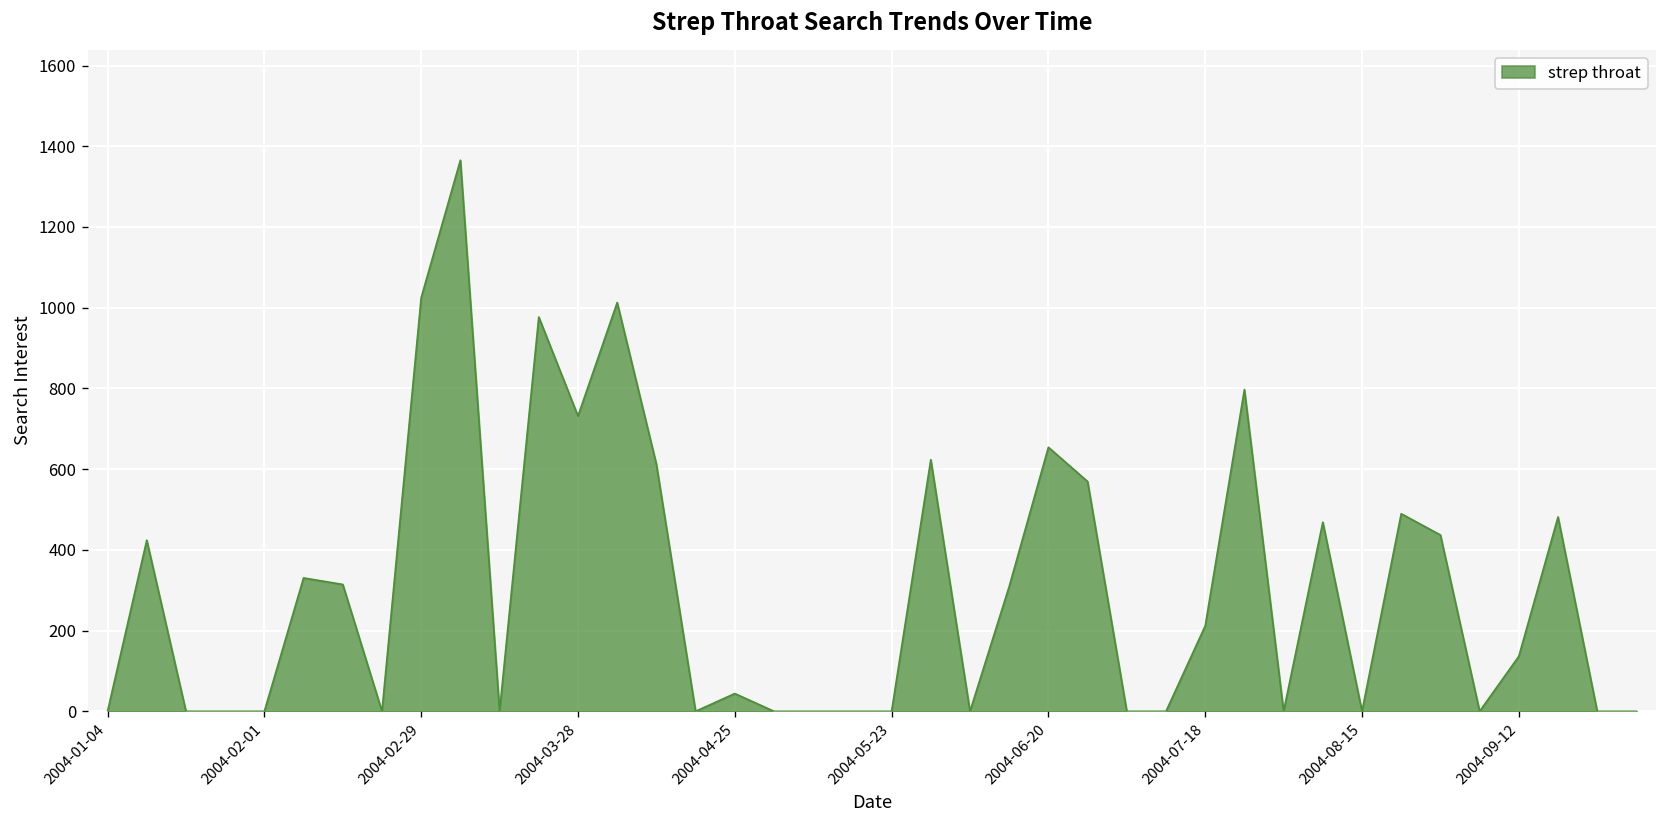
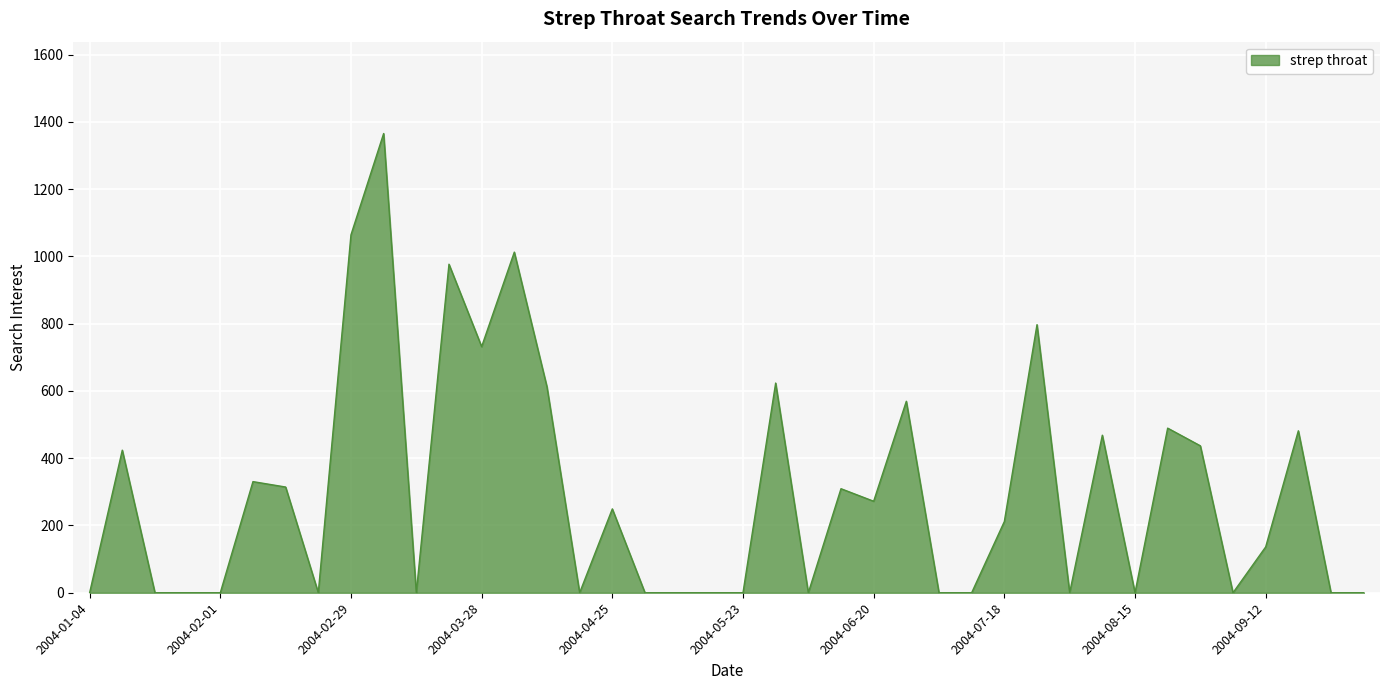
  {
    "2004-01-04": 0,
    "2004-02-01": 0,
-   "2004-02-29": 1020,
+   "2004-02-29": 1060,
    "2004-03-28": 730,
-   "2004-04-25": 40,
+   "2004-04-25": 250,
    "2004-05-23": 0,
-   "2004-06-20": 650,
+   "2004-06-20": 270,
    "2004-07-18": 210,
    "2004-08-15": 0,
    "2004-09-12": 140
  }
